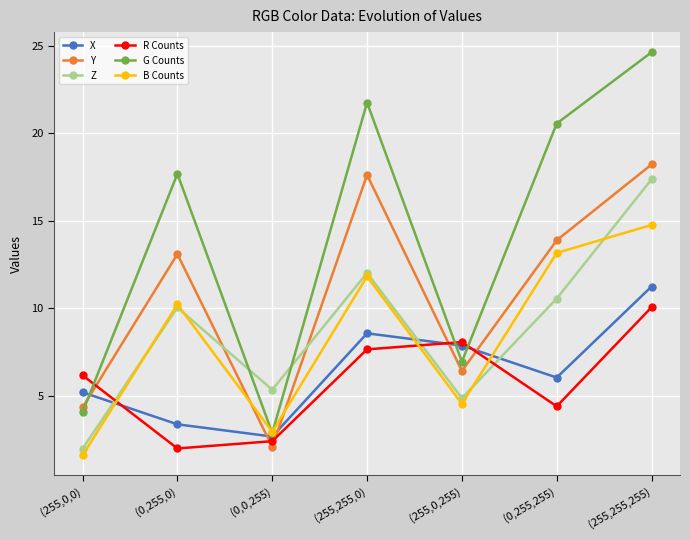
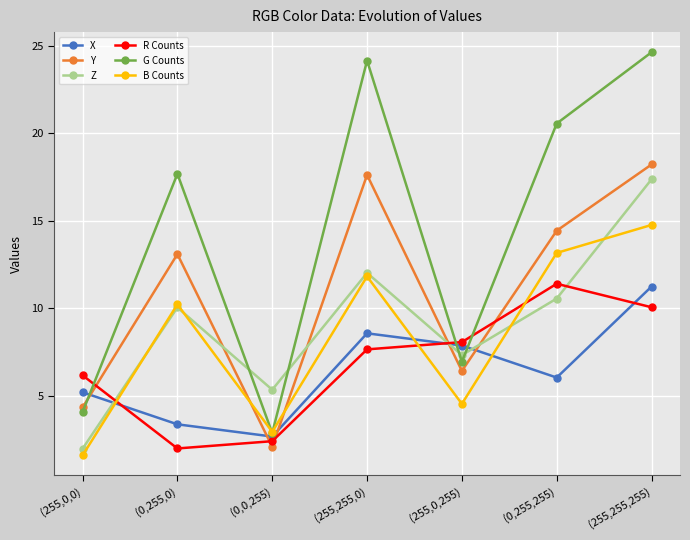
  {
    "X": {
      "(255,0,0)": 5.2,
      "(0,255,0)": 3.4,
      "(0,0,255)": 2.7,
      "(255,255,0)": 8.6,
      "(255,0,255)": 7.9,
      "(0,255,255)": 6.0,
      "(255,255,255)": 11.2
    },
    "Y": {
      "(255,0,0)": 4.3,
      "(0,255,0)": 13.1,
      "(0,0,255)": 2.1,
      "(255,255,0)": 17.6,
      "(255,0,255)": 6.4,
-     "(0,255,255)": 13.9,
+     "(0,255,255)": 14.4,
      "(255,255,255)": 18.2
    },
    "Z": {
      "(255,0,0)": 2.0,
      "(0,255,0)": 10.1,
      "(0,0,255)": 5.3,
      "(255,255,0)": 12.0,
-     "(255,0,255)": 4.9,
+     "(255,0,255)": 7.3,
      "(0,255,255)": 10.6,
      "(255,255,255)": 17.4
    },
    "R Counts": {
      "(255,0,0)": 6.2,
      "(0,255,0)": 2.0,
      "(0,0,255)": 2.4,
      "(255,255,0)": 7.7,
      "(255,0,255)": 8.1,
-     "(0,255,255)": 4.4,
+     "(0,255,255)": 11.4,
      "(255,255,255)": 10.1
    },
    "G Counts": {
      "(255,0,0)": 4.1,
      "(0,255,0)": 17.7,
-     "(255,255,0)": 21.8,
+     "(255,255,0)": 24.2,
      "(255,0,255)": 7.0,
      "(0,255,255)": 20.6,
      "(255,255,255)": 24.6
    },
    "B Counts": {
      "(255,0,0)": 1.6,
      "(0,255,0)": 10.2,
      "(255,255,0)": 11.8,
      "(255,0,255)": 4.5,
      "(0,255,255)": 13.2,
      "(255,255,255)": 14.8
    }
  }
